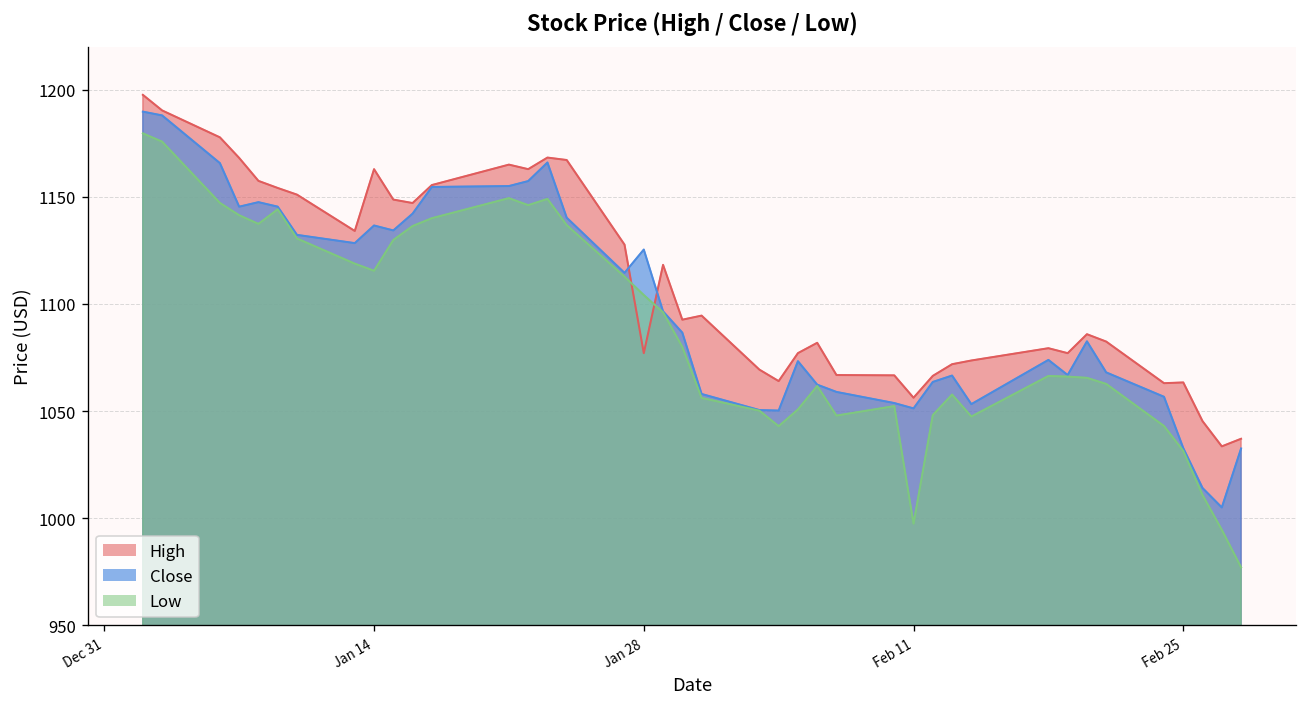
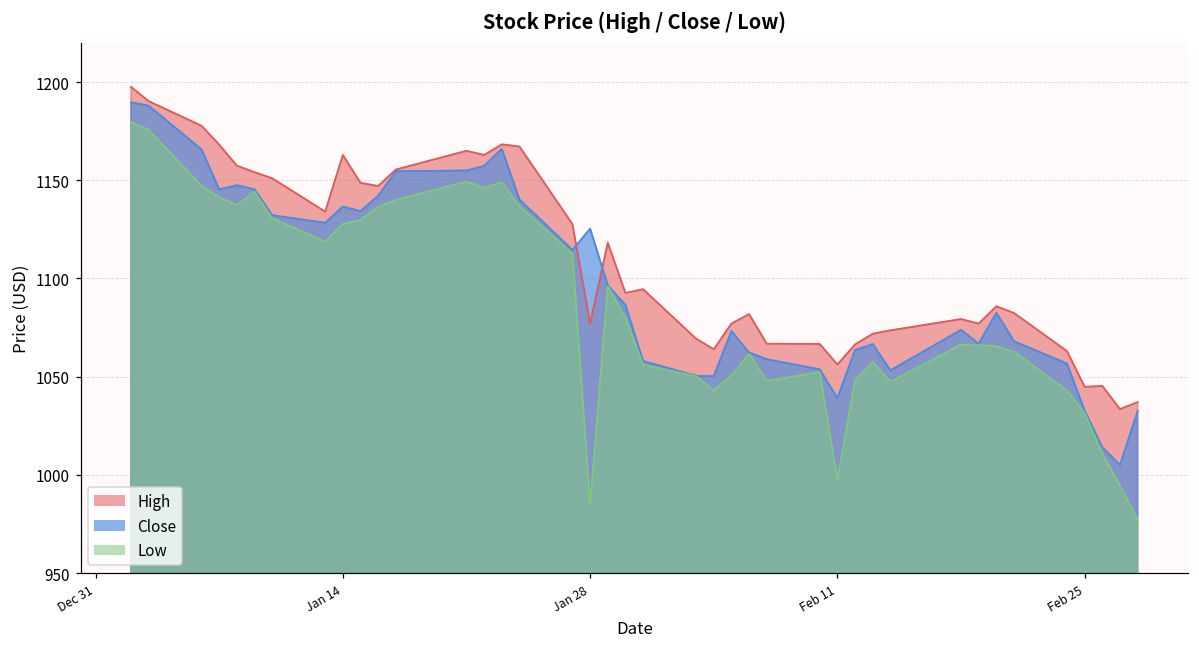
  {
    "High": {
      "Jan 14": 1163,
      "Jan 28": 1077,
      "Feb 11": 1056,
-     "Feb 25": 1063
+     "Feb 25": 1045
    },
    "Close": {
      "Jan 14": 1137,
      "Jan 28": 1125,
-     "Feb 11": 1051
+     "Feb 11": 1039
    },
    "Low": {
-     "Jan 14": 1115,
-     "Jan 28": 1104,
+     "Jan 14": 1128,
+     "Jan 28": 984,
      "Feb 11": 997
    }
  }
